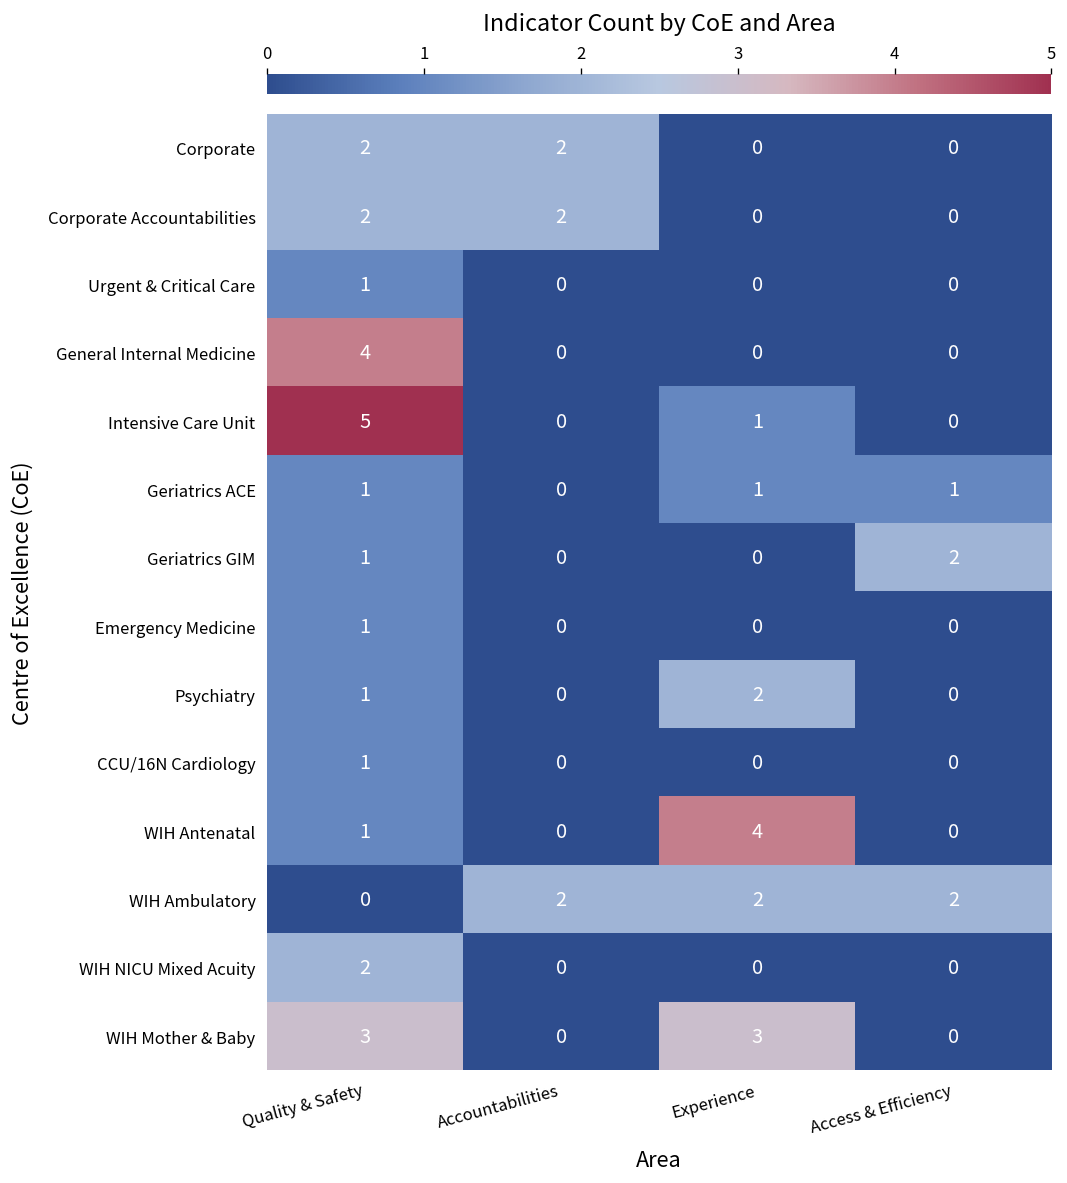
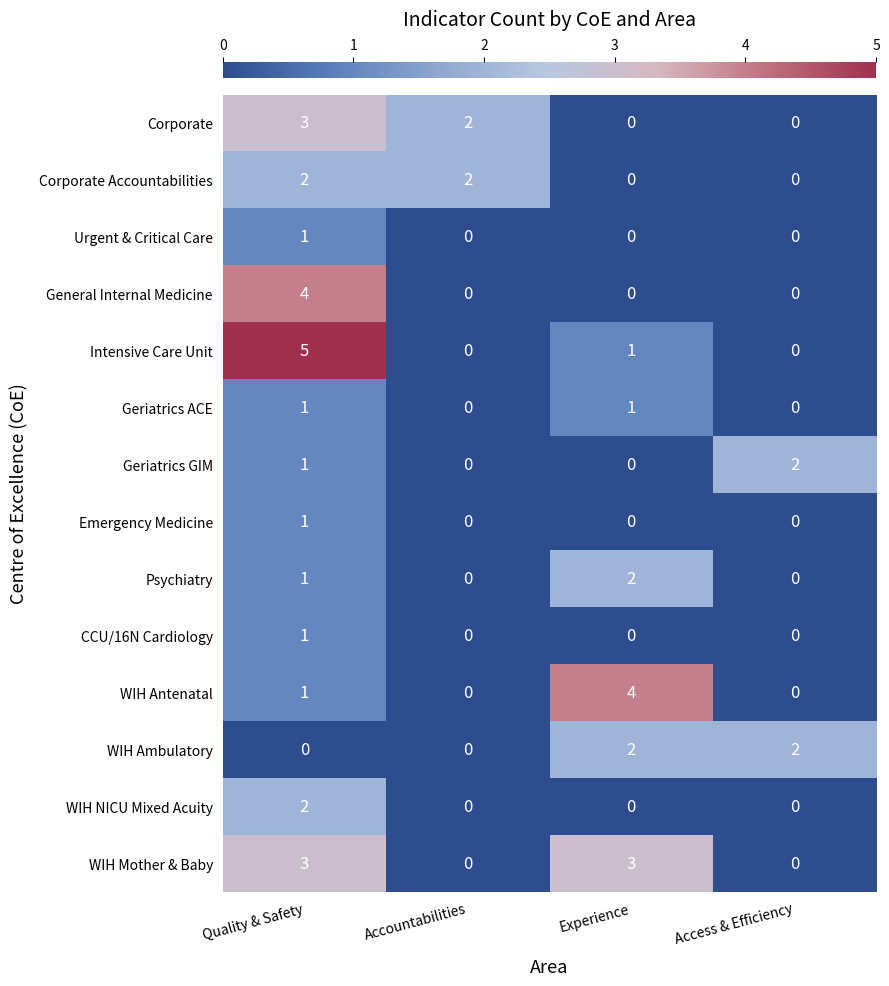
  {
    "Corporate": {
-     "Quality & Safety": 2,
+     "Quality & Safety": 3,
      "Accountabilities": 2,
      "Experience": 0,
      "Access & Efficiency": 0
    },
    "Corporate Accountabilities": {
      "Quality & Safety": 2,
      "Accountabilities": 2,
      "Experience": 0,
      "Access & Efficiency": 0
    },
    "Urgent & Critical Care": {
      "Quality & Safety": 1,
      "Accountabilities": 0,
      "Experience": 0,
      "Access & Efficiency": 0
    },
    "General Internal Medicine": {
      "Quality & Safety": 4,
      "Accountabilities": 0,
      "Experience": 0,
      "Access & Efficiency": 0
    },
    "Intensive Care Unit": {
      "Quality & Safety": 5,
      "Accountabilities": 0,
      "Experience": 1,
      "Access & Efficiency": 0
    },
    "Geriatrics ACE": {
      "Quality & Safety": 1,
      "Accountabilities": 0,
      "Experience": 1,
-     "Access & Efficiency": 1
+     "Access & Efficiency": 0
    },
    "Geriatrics GIM": {
      "Quality & Safety": 1,
      "Accountabilities": 0,
      "Experience": 0,
      "Access & Efficiency": 2
    },
    "Emergency Medicine": {
      "Quality & Safety": 1,
      "Accountabilities": 0,
      "Experience": 0,
      "Access & Efficiency": 0
    },
    "Psychiatry": {
      "Quality & Safety": 1,
      "Accountabilities": 0,
      "Experience": 2,
      "Access & Efficiency": 0
    },
    "CCU/16N Cardiology": {
      "Quality & Safety": 1,
      "Accountabilities": 0,
      "Experience": 0,
      "Access & Efficiency": 0
    },
    "WIH Antenatal": {
      "Quality & Safety": 1,
      "Accountabilities": 0,
      "Experience": 4,
      "Access & Efficiency": 0
    },
    "WIH Ambulatory": {
      "Quality & Safety": 0,
-     "Accountabilities": 2,
+     "Accountabilities": 0,
      "Experience": 2,
      "Access & Efficiency": 2
    },
    "WIH NICU Mixed Acuity": {
      "Quality & Safety": 2,
      "Accountabilities": 0,
      "Experience": 0,
      "Access & Efficiency": 0
    },
    "WIH Mother & Baby": {
      "Quality & Safety": 3,
      "Accountabilities": 0,
      "Experience": 3,
      "Access & Efficiency": 0
    }
  }
